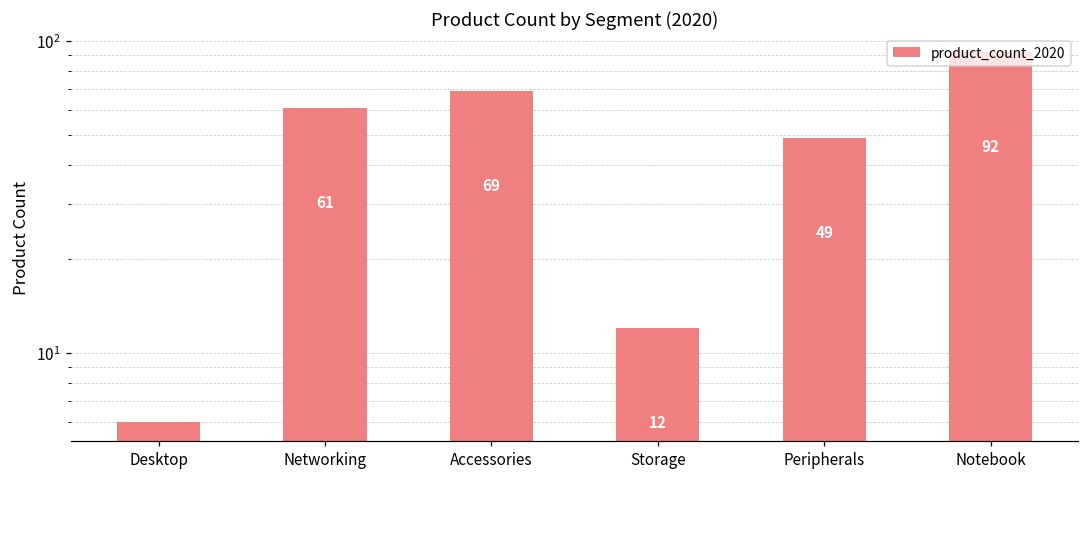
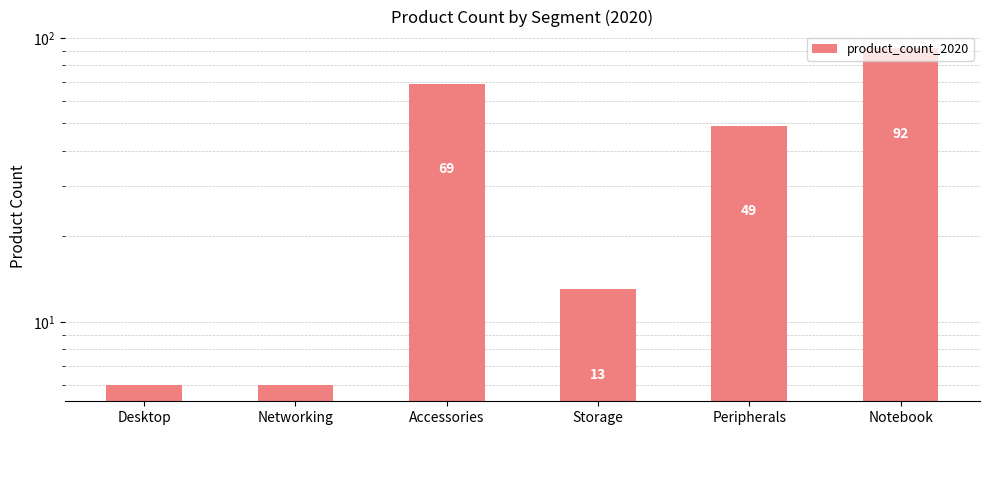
  {
-   "Networking": 61,
+   "Networking": 6,
    "Accessories": 69,
-   "Storage": 12,
+   "Storage": 13,
    "Peripherals": 49
  }
